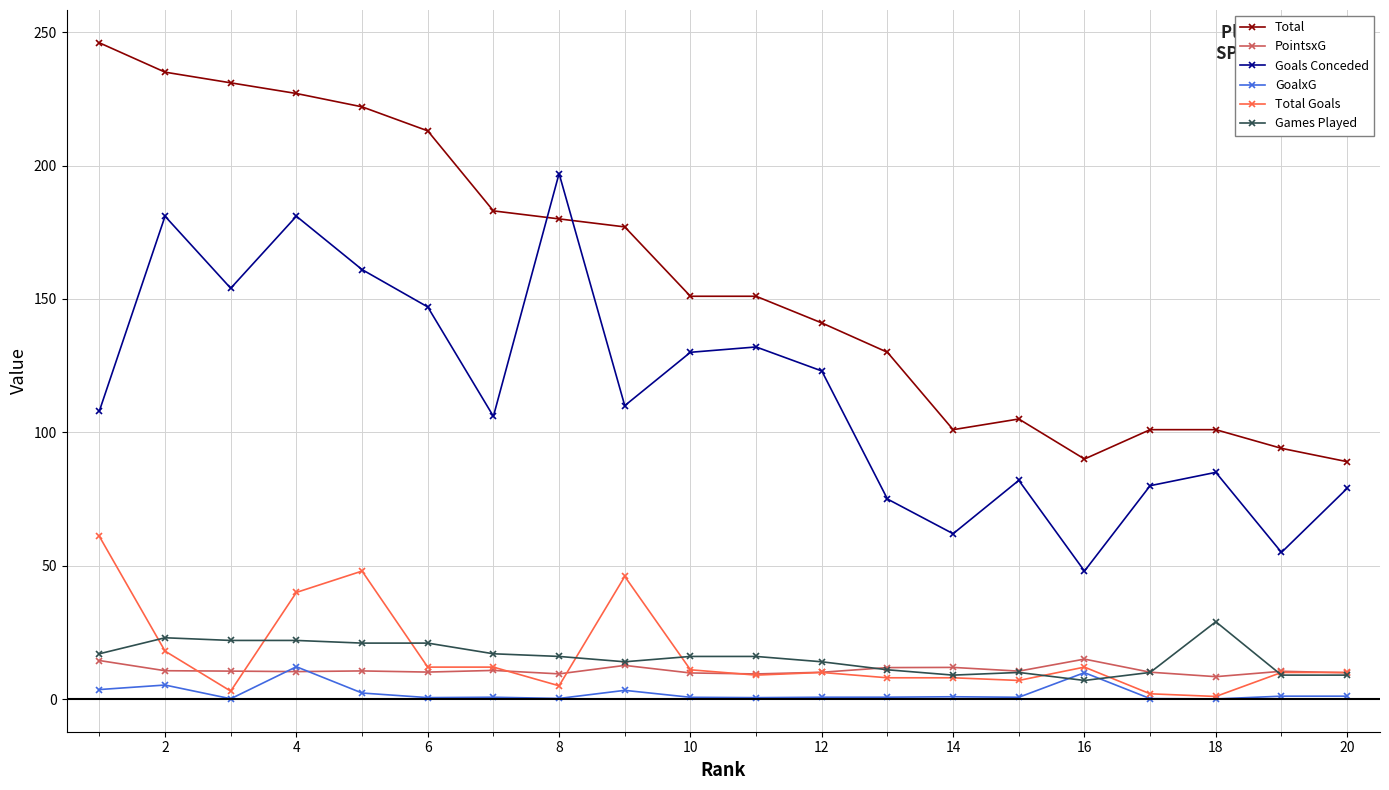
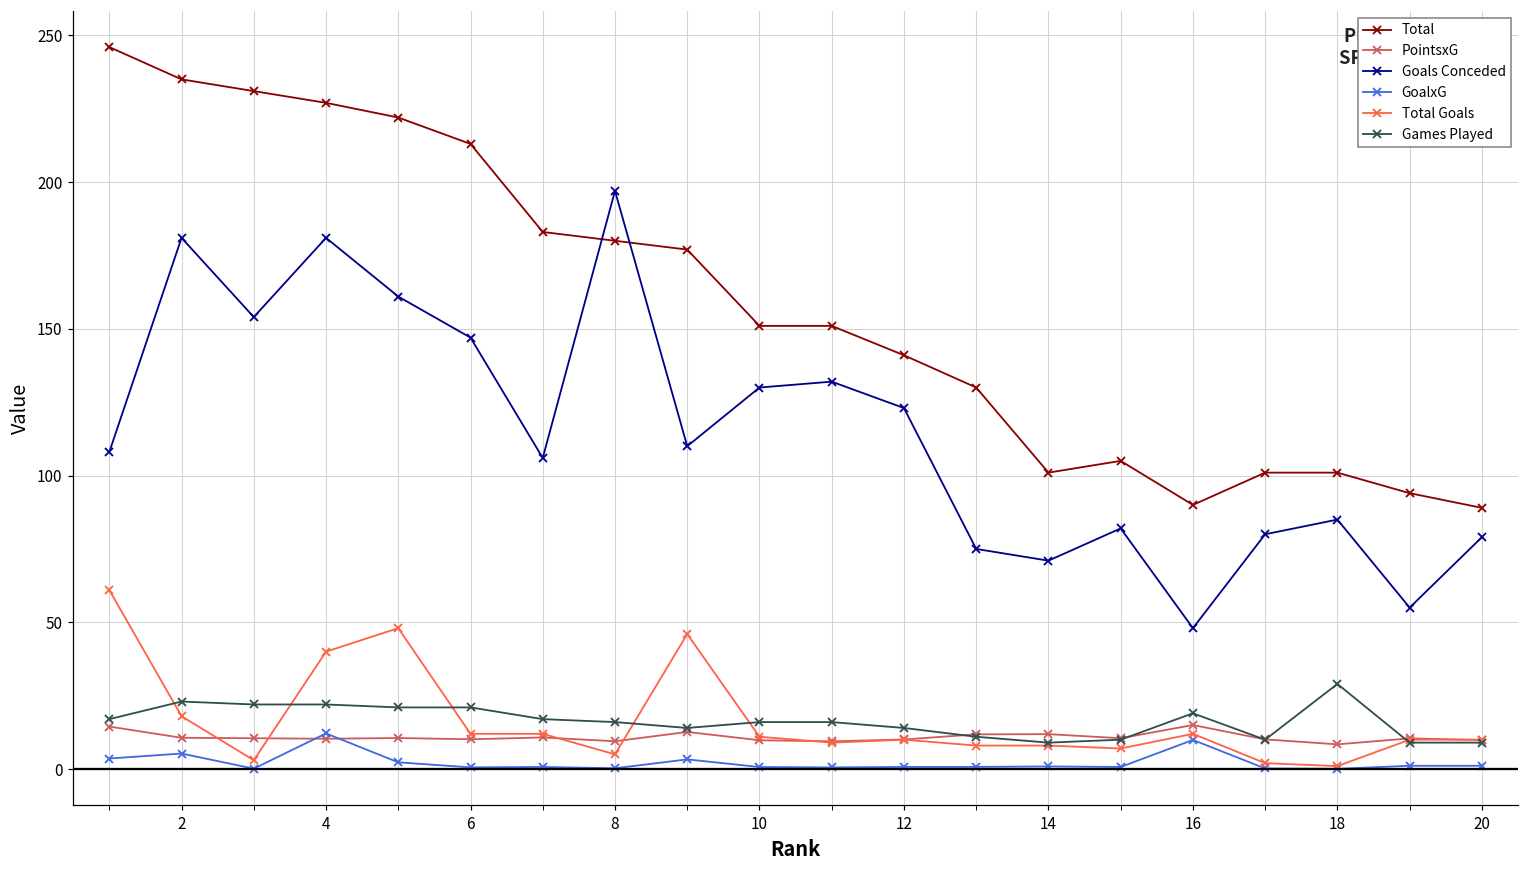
  {
    "Total": {
      "2": 235,
      "4": 227,
      "6": 213,
      "8": 180,
      "10": 151,
      "12": 141,
      "14": 101,
      "16": 90,
      "18": 101,
      "20": 89
    },
    "Goals Conceded": {
      "2": 181,
      "4": 181,
      "6": 147,
      "8": 197,
      "10": 130,
      "12": 123,
-     "14": 62,
+     "14": 71,
      "16": 48,
      "18": 85,
      "20": 79
    },
    "GoalxG": {
      "2": 5,
      "4": 12,
      "6": 1,
      "8": 0,
      "10": 1,
      "12": 1,
      "14": 1,
      "16": 10,
      "20": 1
    },
    "Games Played": {
      "2": 23,
      "4": 22,
      "6": 21,
      "8": 16,
      "10": 16,
      "12": 14,
      "14": 9,
-     "16": 7,
+     "16": 19,
      "18": 29
    }
  }
